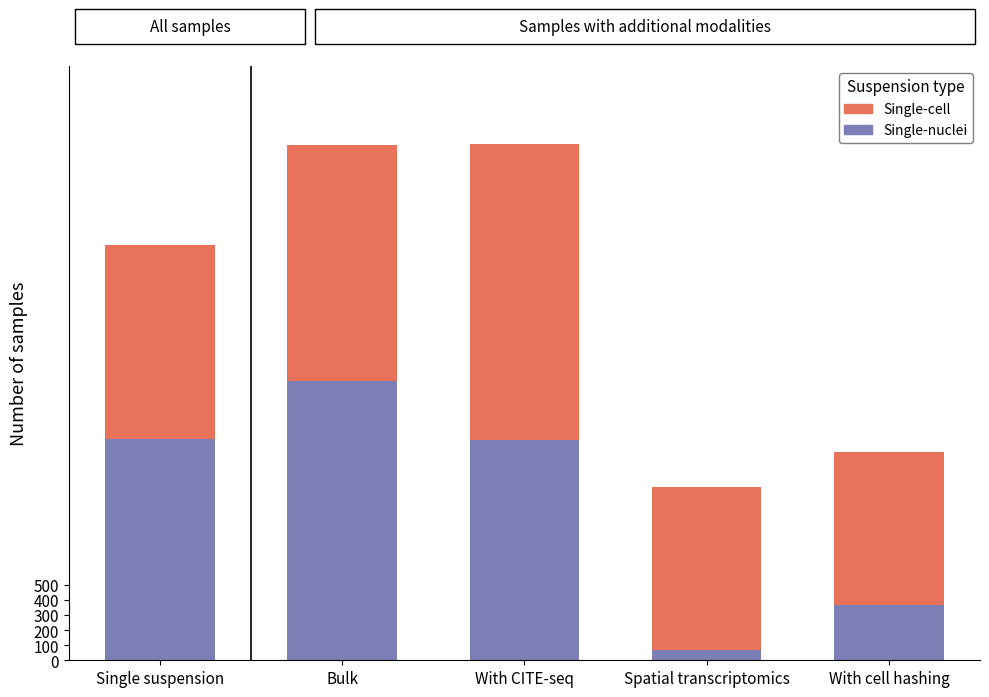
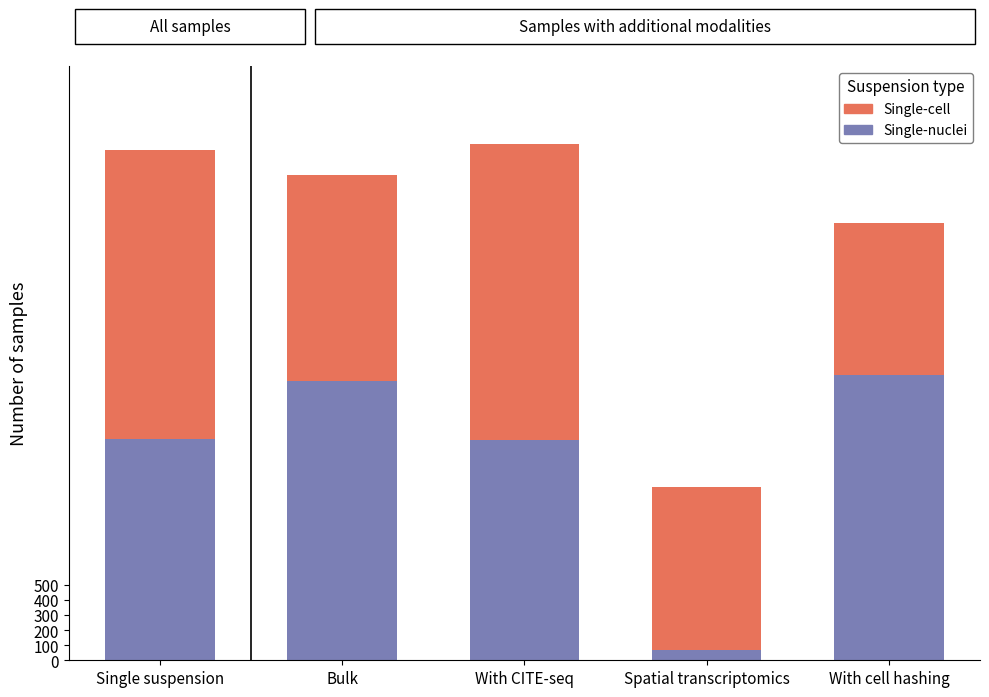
  {
    "Single-nuclei": {
      "Single suspension": 1460,
      "Bulk": 1850,
      "With CITE-seq": 1460,
      "Spatial transcriptomics": 70,
-     "With cell hashing": 370
+     "With cell hashing": 1890
    },
    "Single-cell": {
-     "Single suspension": 1280,
-     "Bulk": 1560,
+     "Single suspension": 1920,
+     "Bulk": 1360,
      "With CITE-seq": 1970,
      "Spatial transcriptomics": 1080,
      "With cell hashing": 1010
    }
  }
